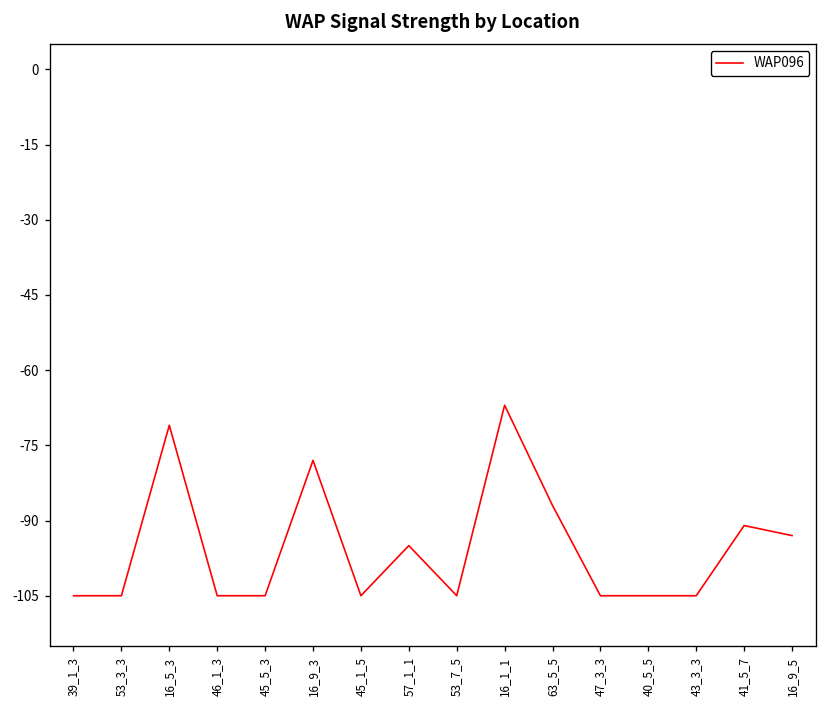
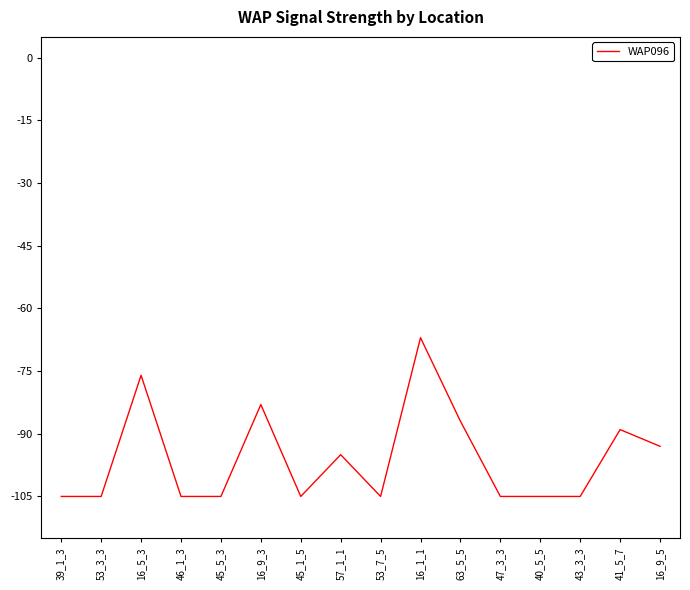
  {
    "39_1_3": -105,
    "53_3_3": -105,
-   "16_5_3": -71,
+   "16_5_3": -76,
    "46_1_3": -105,
    "45_5_3": -105,
-   "16_9_3": -78,
+   "16_9_3": -83,
    "45_1_5": -105,
    "57_1_1": -95,
    "53_7_5": -105,
    "16_1_1": -67,
    "63_5_5": -87,
    "47_3_3": -105,
    "40_5_5": -105,
    "43_3_3": -105,
-   "41_5_7": -91,
+   "41_5_7": -89,
    "16_9_5": -93
  }
